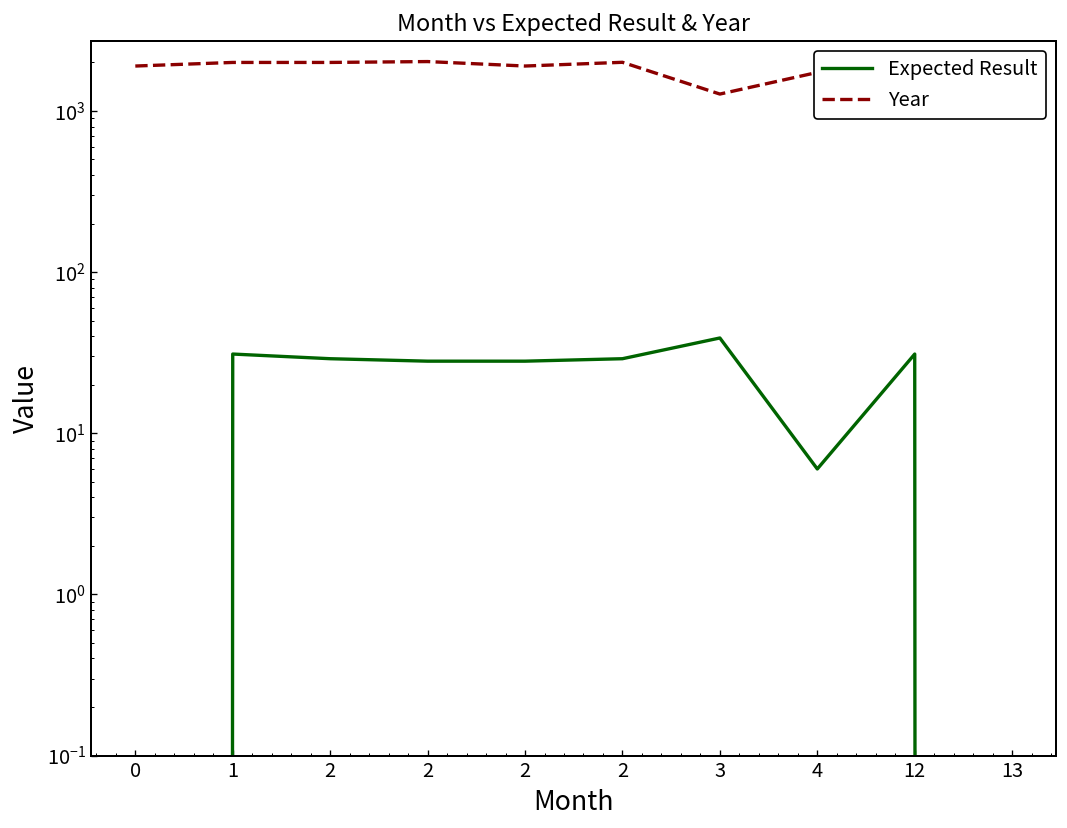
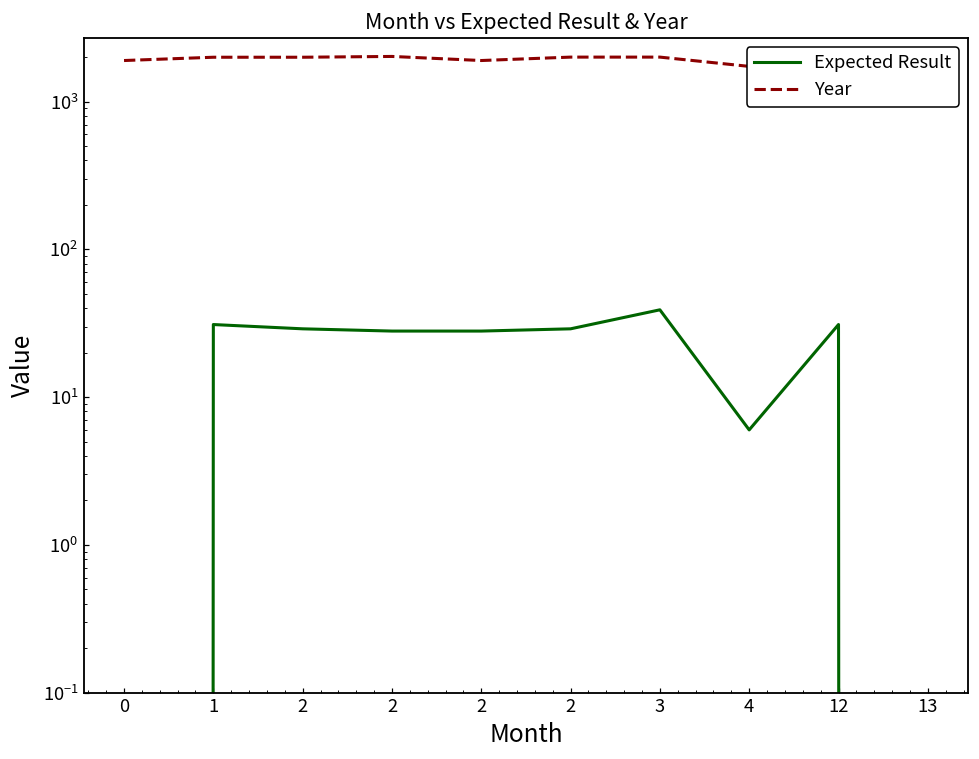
  {
    "Expected Result": {
      "1": 31,
      "3": 39,
      "4": 6,
      "12": 31
    },
    "Year": {
      "0": 1900,
      "1": 2000,
-     "3": 1300
+     "3": 2000
    }
  }
